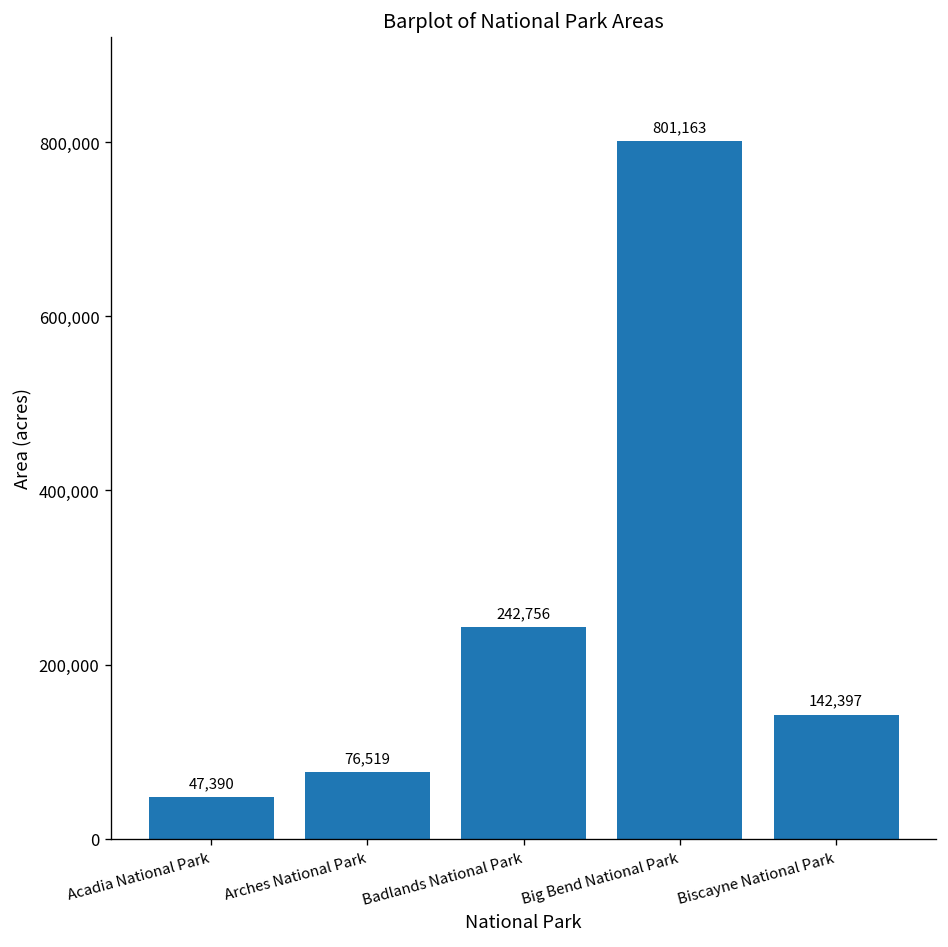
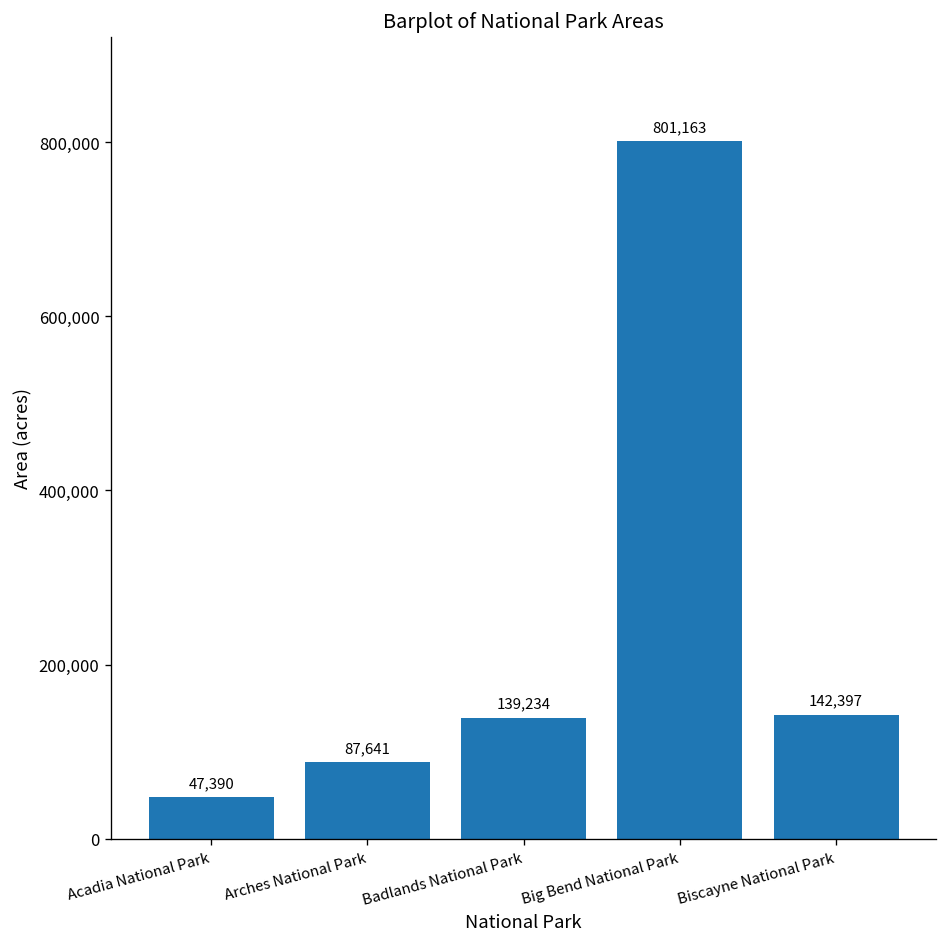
  {
    "Acadia National Park": "47,390",
-   "Arches National Park": "76,519",
-   "Badlands National Park": "242,756",
+   "Arches National Park": "87,641",
+   "Badlands National Park": "139,234",
    "Big Bend National Park": "801,163",
    "Biscayne National Park": "142,397"
  }
